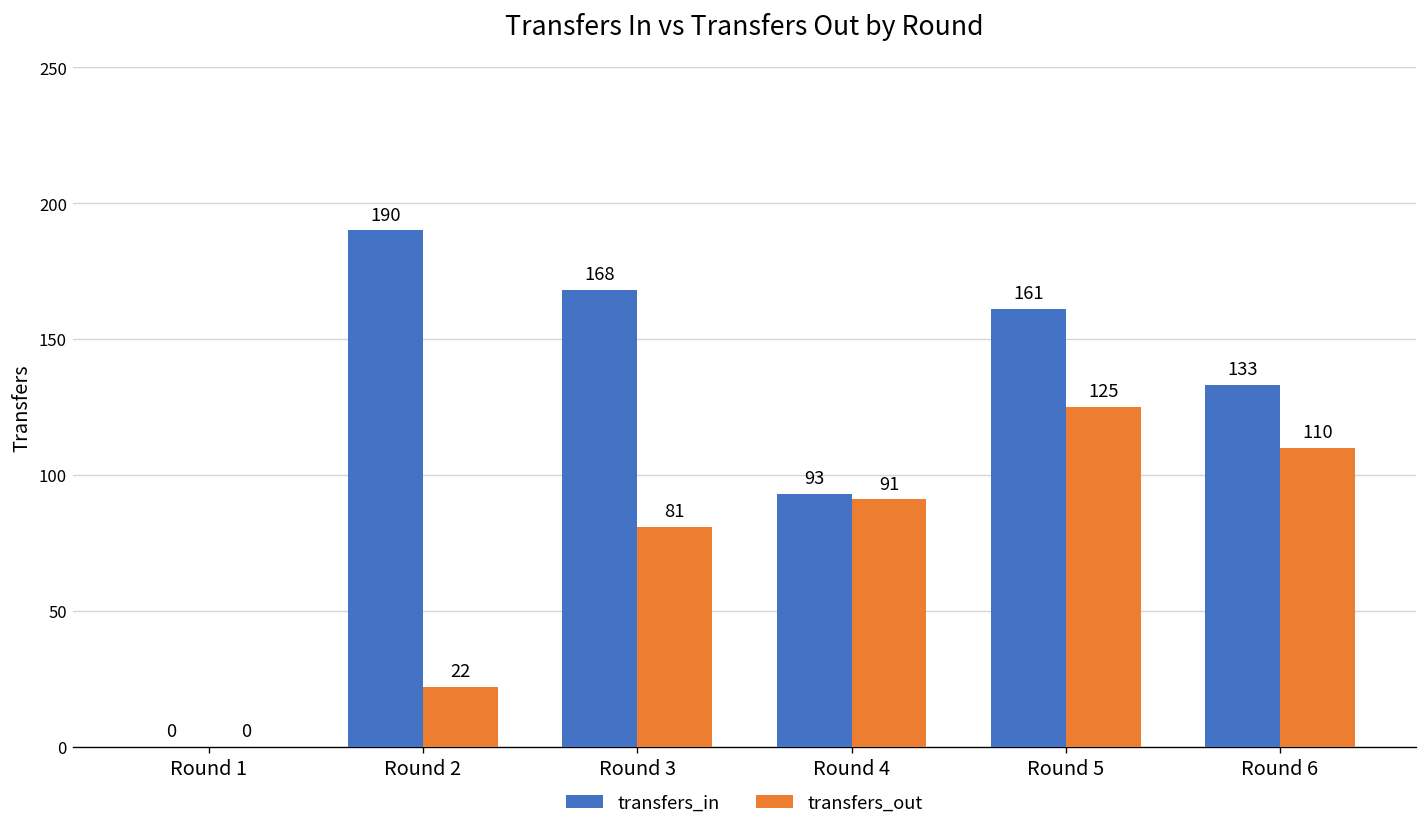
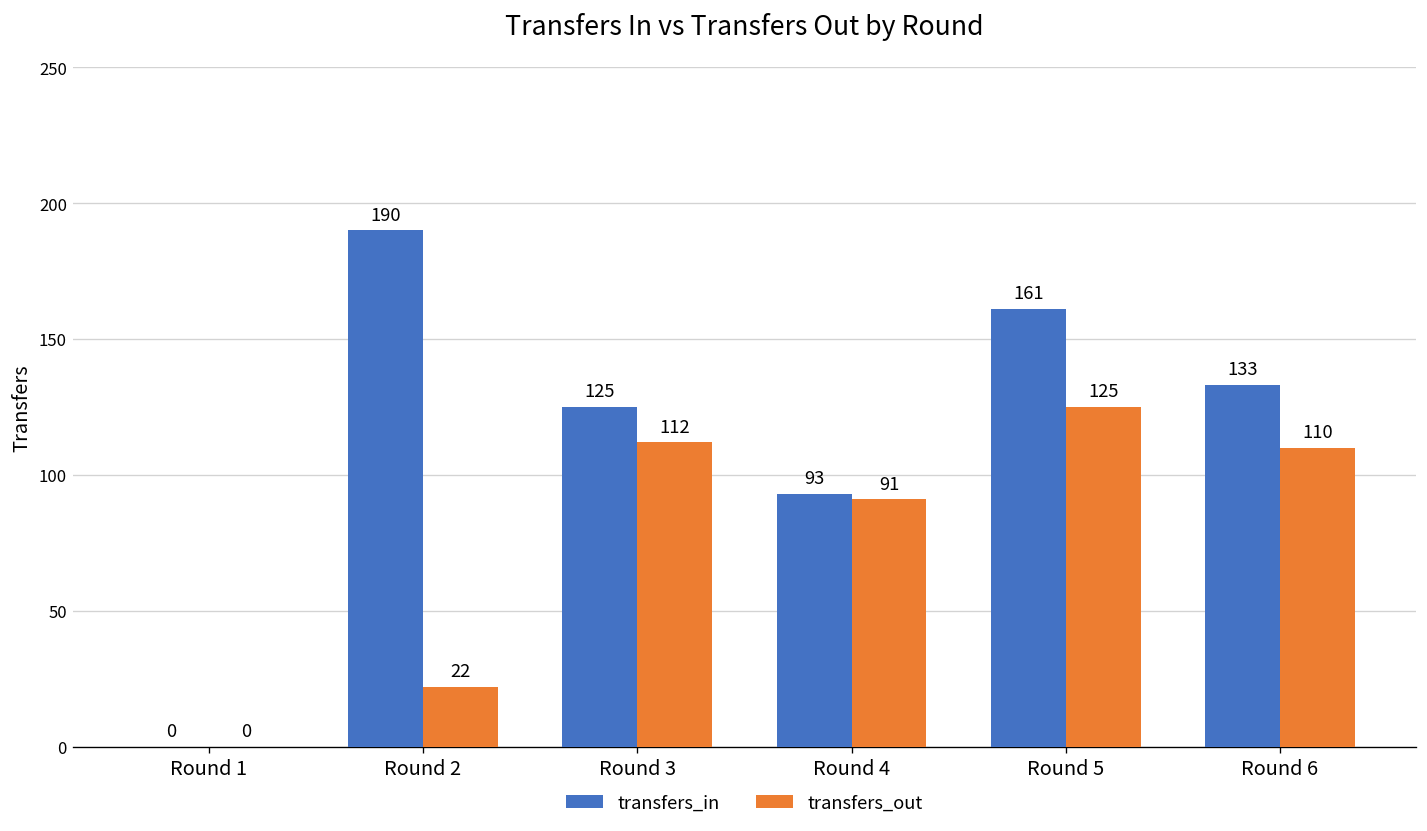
  {
    "transfers_in": {
      "Round 1": 0,
      "Round 2": 190,
-     "Round 3": 168,
+     "Round 3": 125,
      "Round 4": 93,
      "Round 5": 161,
      "Round 6": 133
    },
    "transfers_out": {
      "Round 1": 0,
      "Round 2": 22,
-     "Round 3": 81,
+     "Round 3": 112,
      "Round 4": 91,
      "Round 5": 125,
      "Round 6": 110
    }
  }
